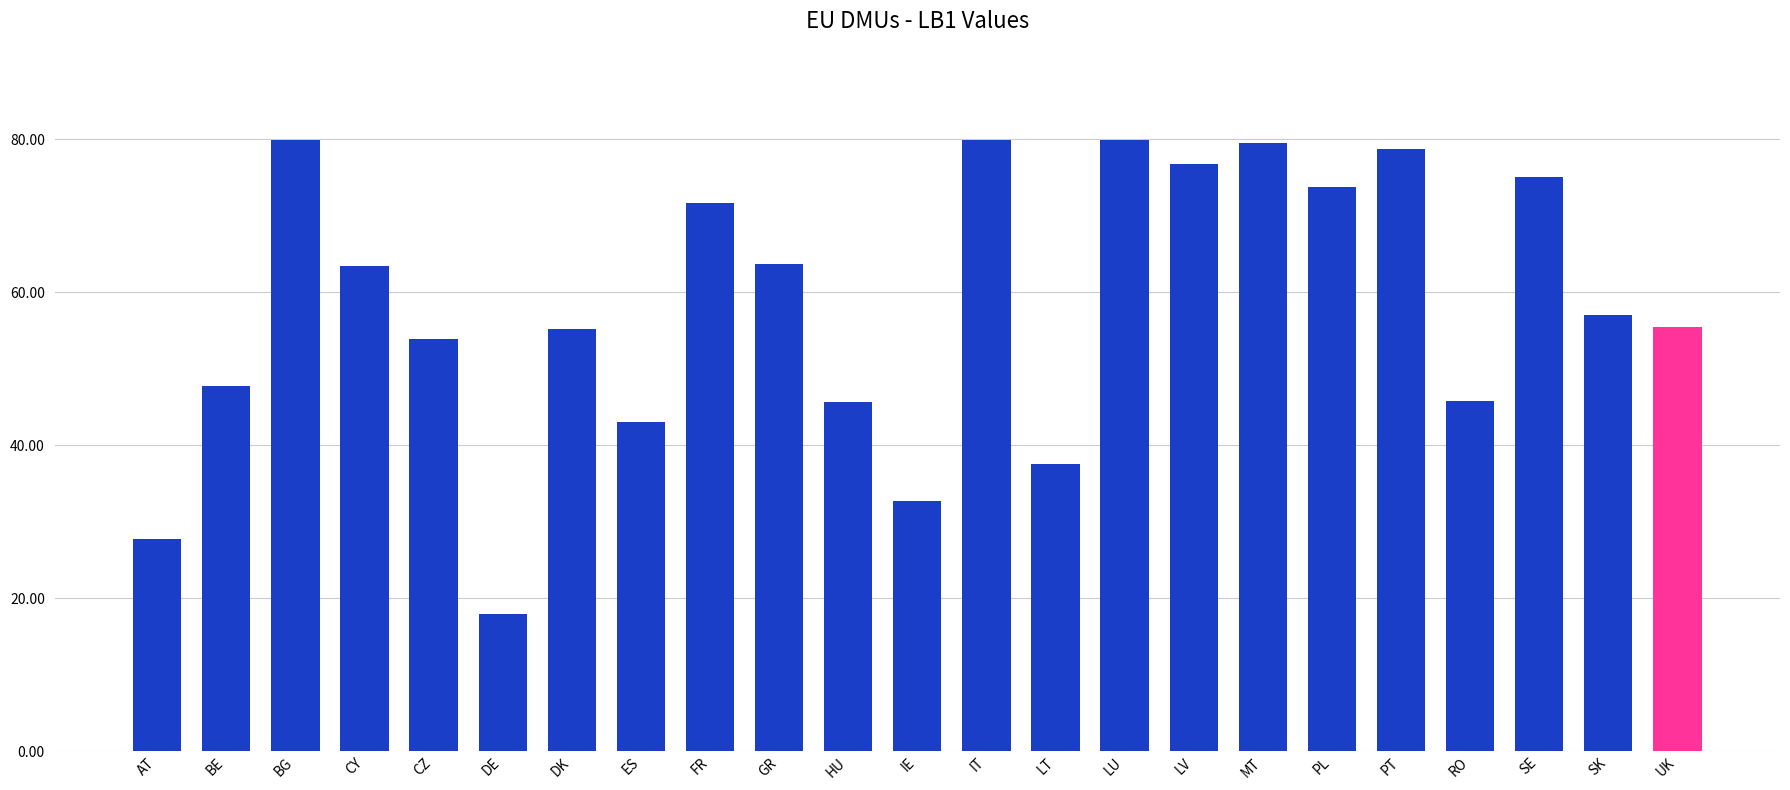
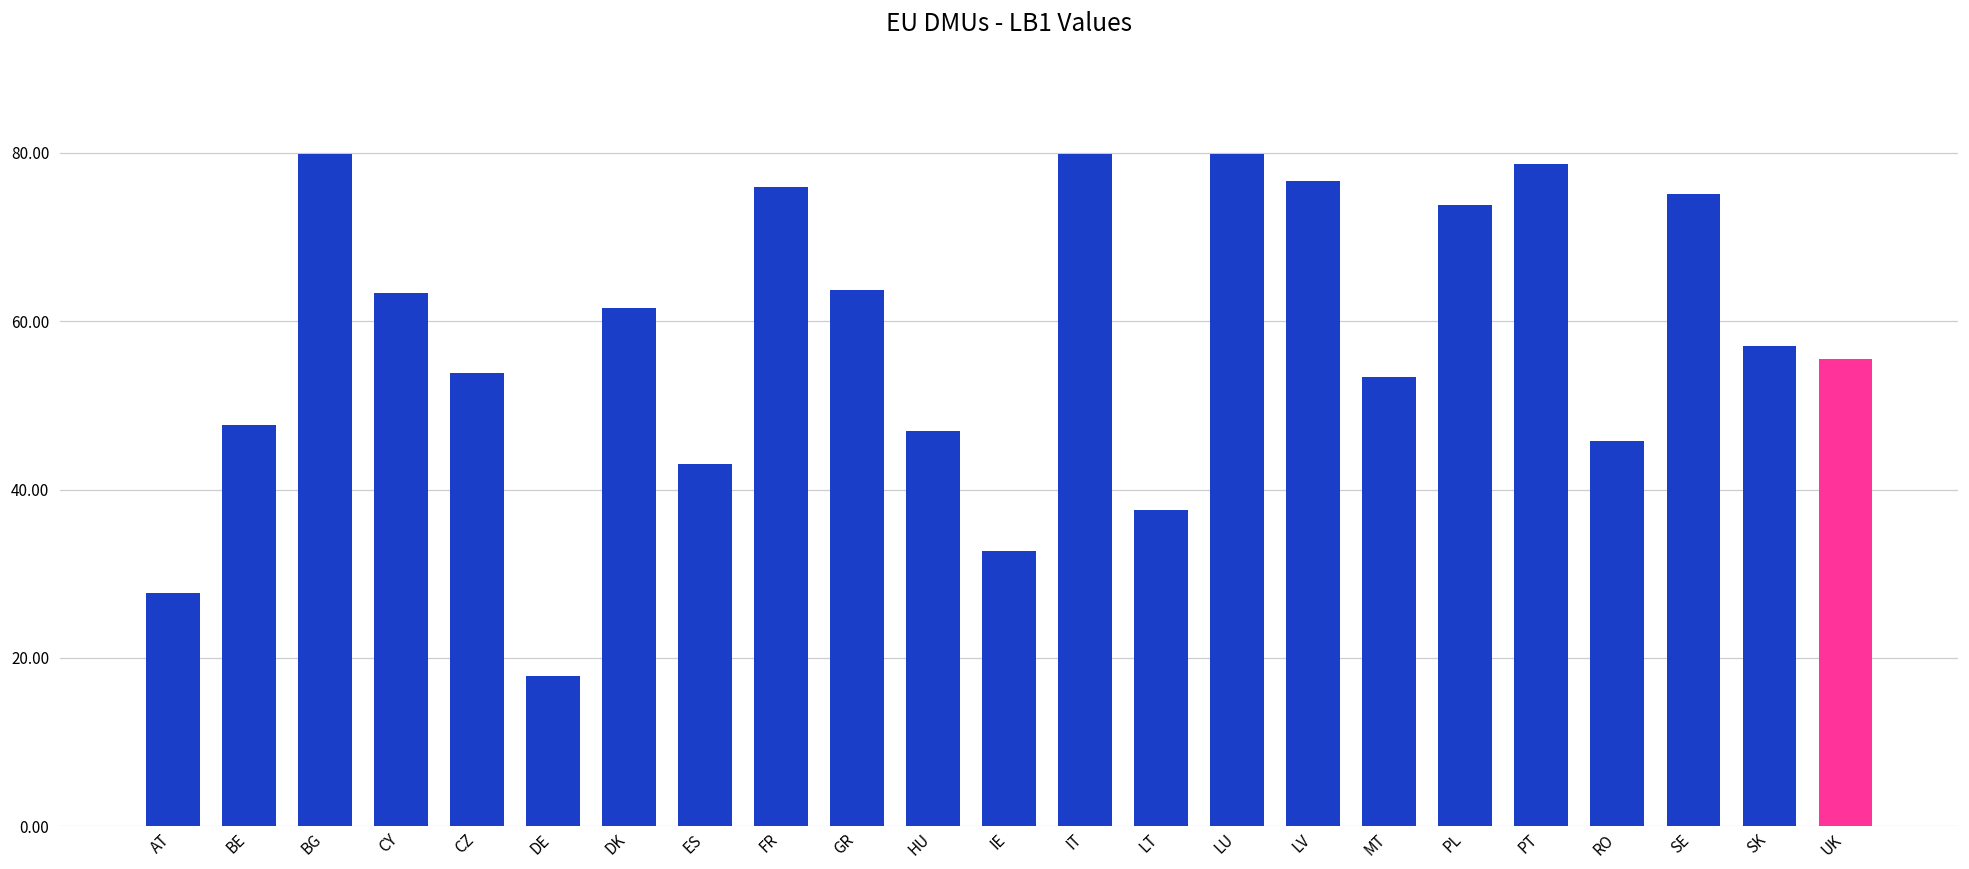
  {
    "AT": 28,
    "BE": 48,
    "BG": 80,
    "CY": 63,
    "CZ": 54,
    "DE": 18,
-   "DK": 55,
+   "DK": 62,
    "ES": 43,
-   "FR": 72,
+   "FR": 76,
    "GR": 64,
-   "HU": 46,
+   "HU": 47,
    "IE": 33,
    "IT": 80,
    "LT": 38,
    "LU": 80,
    "LV": 77,
-   "MT": 79,
+   "MT": 53,
    "PL": 74,
    "PT": 79,
    "RO": 46,
    "SE": 75,
    "SK": 57,
    "UK": 55
  }
